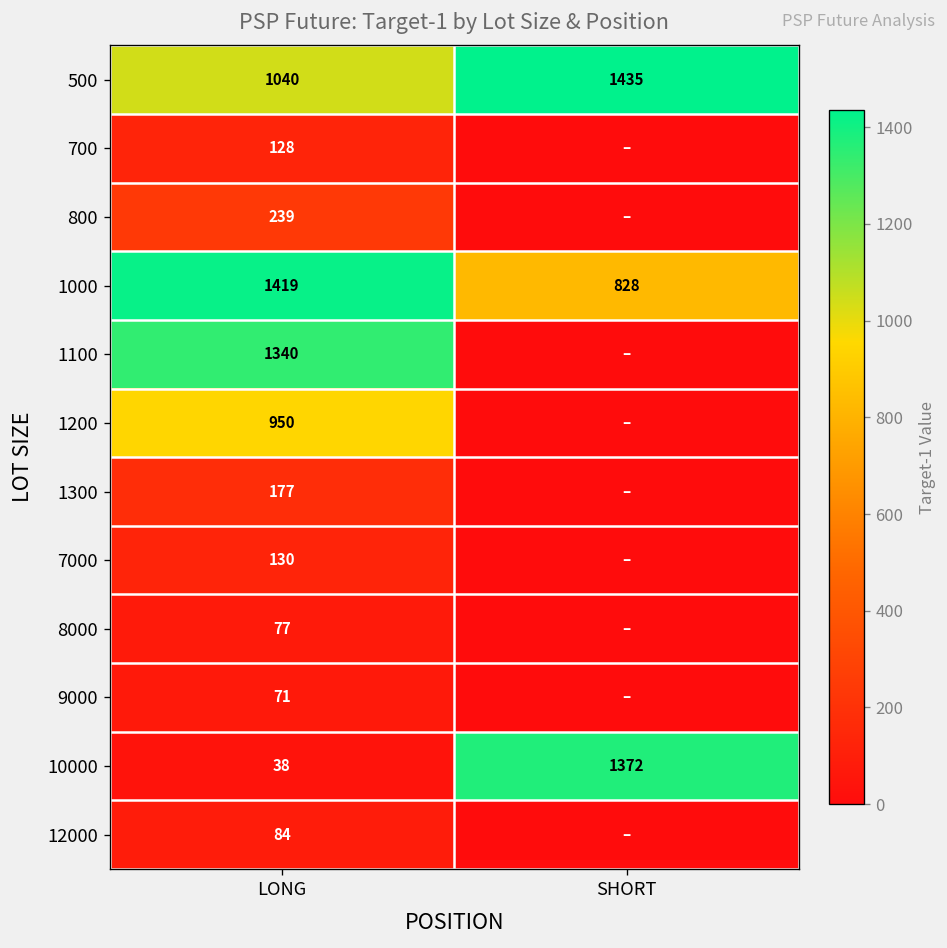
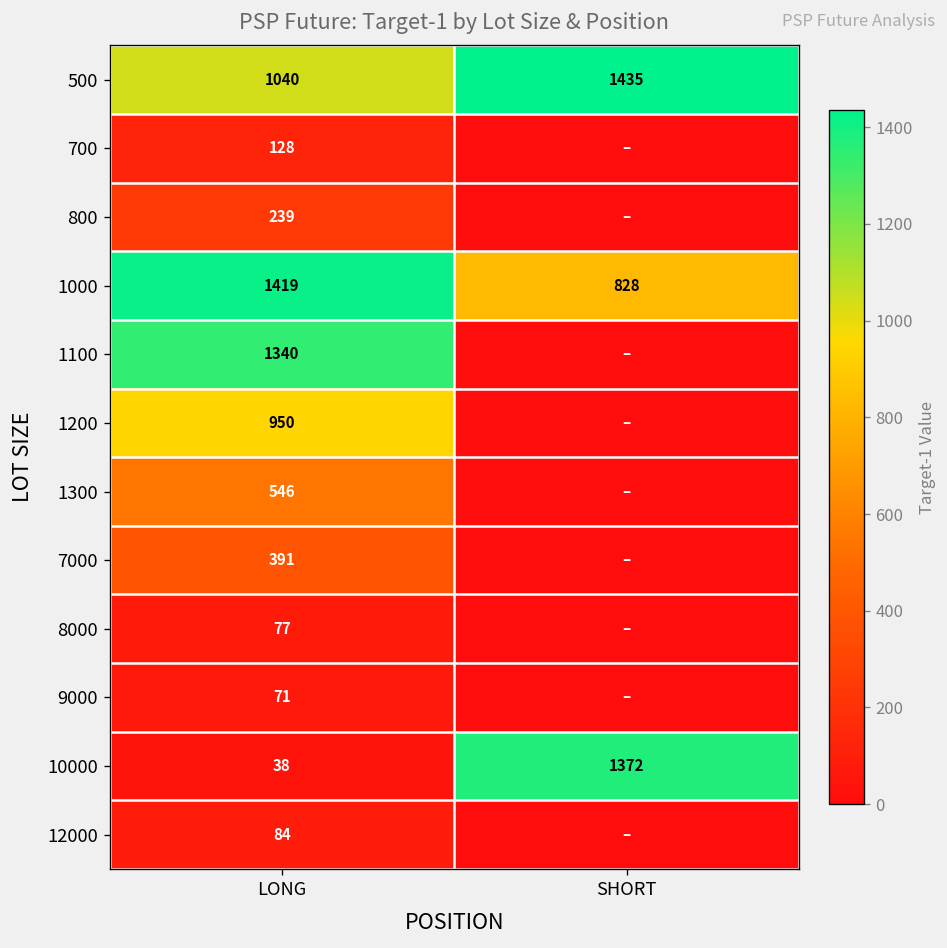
  {
    "500": {
      "LONG": 1040,
      "SHORT": 1435
    },
    "700": {
      "LONG": 128
    },
    "800": {
      "LONG": 239
    },
    "1000": {
      "LONG": 1419,
      "SHORT": 828
    },
    "1100": {
      "LONG": 1340
    },
    "1200": {
      "LONG": 950
    },
    "1300": {
-     "LONG": 177
+     "LONG": 546
    },
    "7000": {
-     "LONG": 130
+     "LONG": 391
    },
    "8000": {
      "LONG": 77
    },
    "9000": {
      "LONG": 71
    },
    "10000": {
      "LONG": 38,
      "SHORT": 1372
    },
    "12000": {
      "LONG": 84
    }
  }
